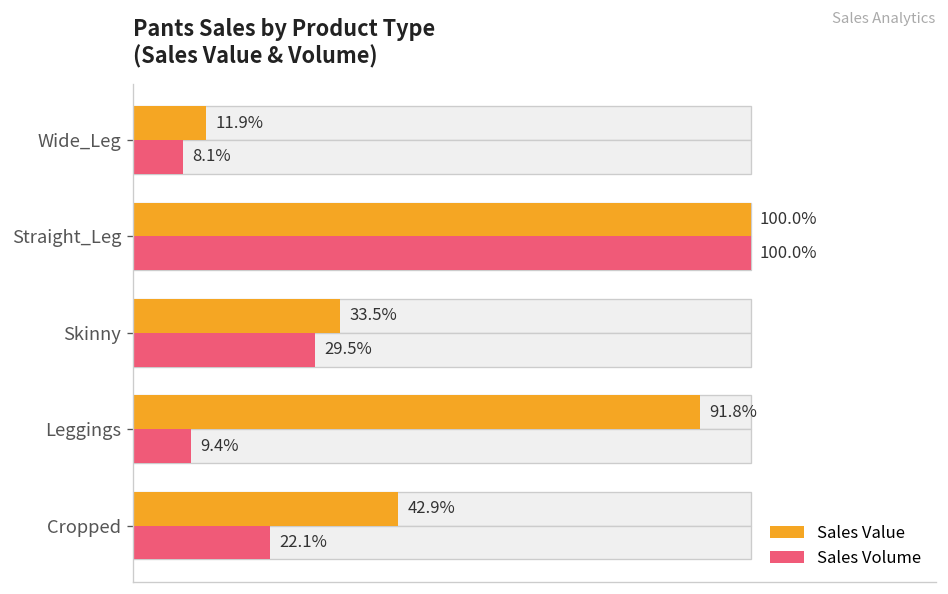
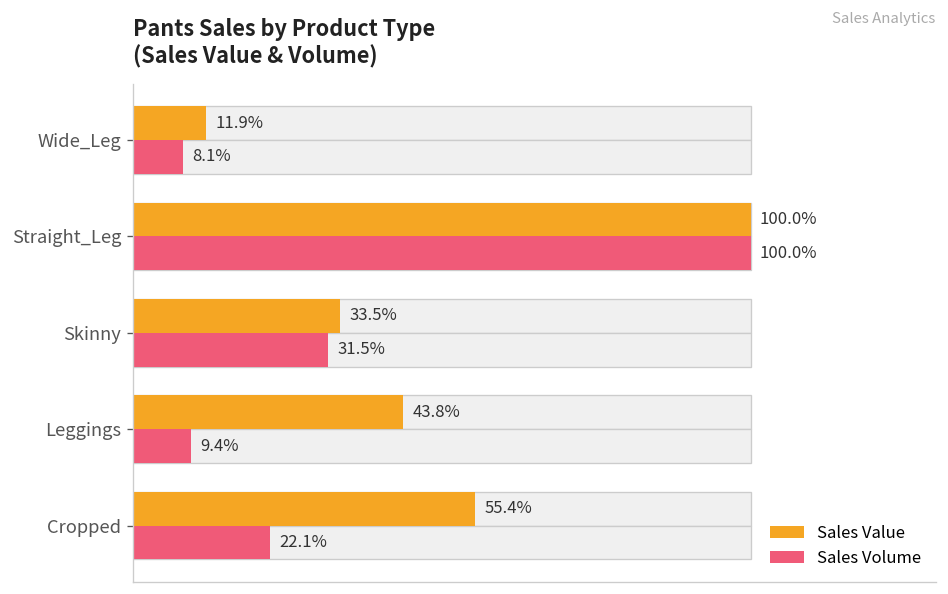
  {
    "Sales Value": {
      "Straight_Leg": "100.0%",
-     "Leggings": "91.8%",
-     "Cropped": "42.9%"
+     "Leggings": "43.8%",
+     "Cropped": "55.4%"
    },
    "Sales Volume": {
      "Straight_Leg": "100.0%",
-     "Skinny": "29.5%"
+     "Skinny": "31.5%"
    }
  }
